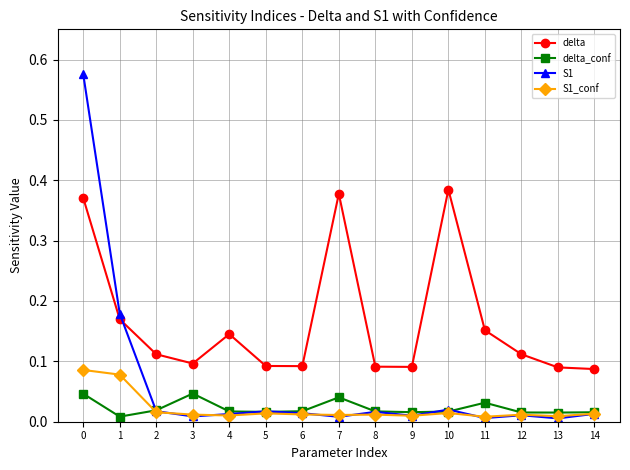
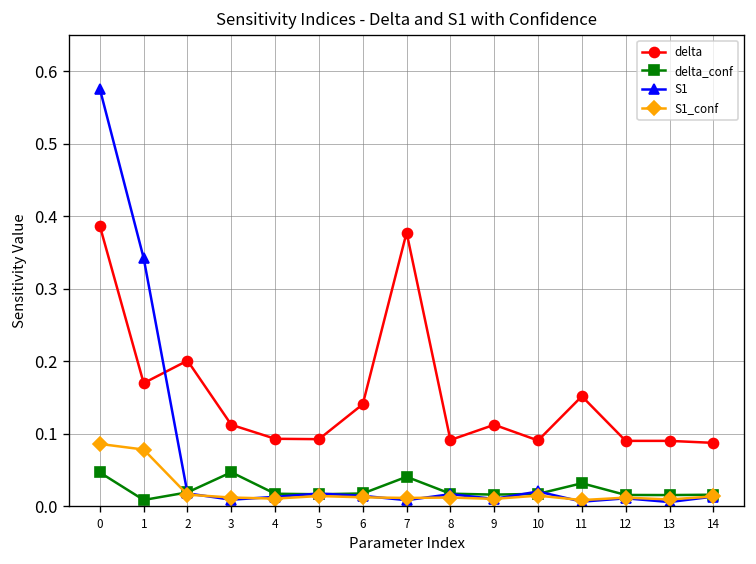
  {
    "delta": {
-     "0": 0.37,
+     "0": 0.39,
      "1": 0.17,
-     "2": 0.11,
-     "3": 0.10,
-     "4": 0.15,
+     "2": 0.20,
+     "3": 0.11,
+     "4": 0.09,
      "5": 0.09,
-     "6": 0.09,
+     "6": 0.14,
      "7": 0.38,
      "8": 0.09,
-     "9": 0.09,
-     "10": 0.38,
+     "9": 0.11,
+     "10": 0.09,
      "11": 0.15,
-     "12": 0.11,
+     "12": 0.09,
      "13": 0.09,
      "14": 0.09
    },
    "delta_conf": {
      "0": 0.05,
      "1": 0.01,
      "3": 0.05,
      "4": 0.02,
      "7": 0.04,
      "9": 0.02,
      "11": 0.03,
      "13": 0.02
    },
    "S1": {
      "0": 0.58,
-     "1": 0.18
+     "1": 0.34
    },
    "S1_conf": {
      "0": 0.09,
      "1": 0.08,
      "8": 0.01
    }
  }
